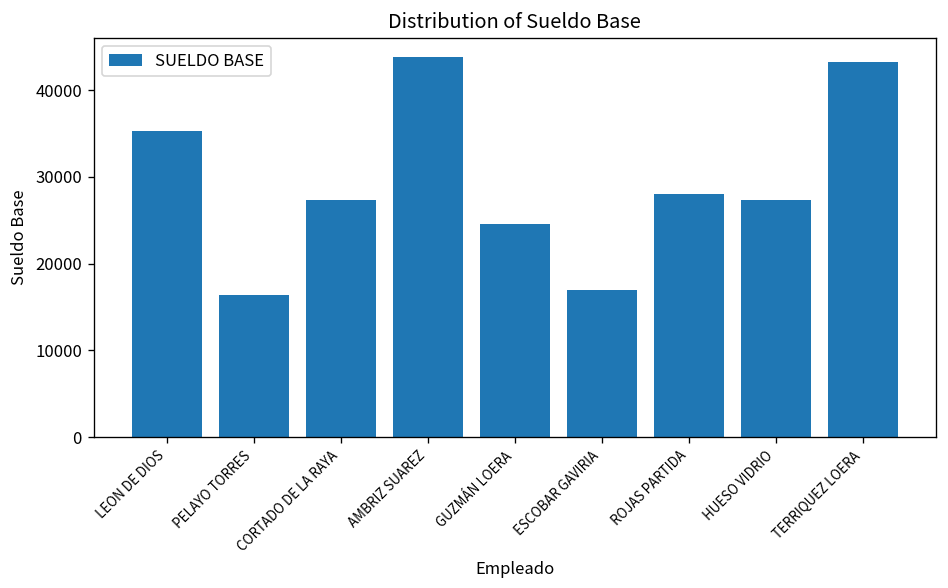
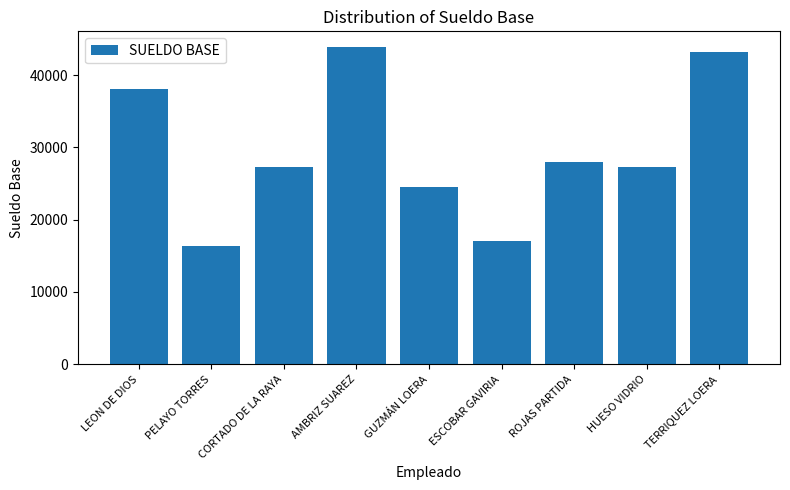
  {
-   "LEON DE DIOS": 35000,
+   "LEON DE DIOS": 38000,
    "PELAYO TORRES": 16000,
    "CORTADO DE LA RAYA": 27000,
    "AMBRIZ SUAREZ": 44000,
    "GUZMÁN LOERA": 25000,
    "ESCOBAR GAVIRIA": 17000,
    "ROJAS PARTIDA": 28000,
    "HUESO VIDRIO": 27000,
    "TERRIQUEZ LOERA": 43000
  }
